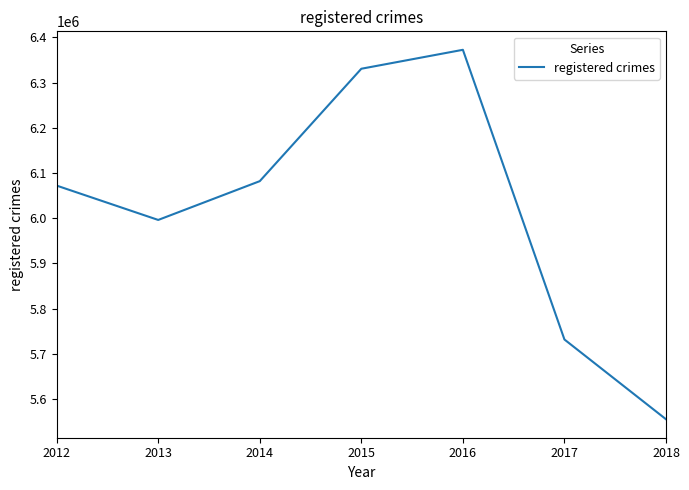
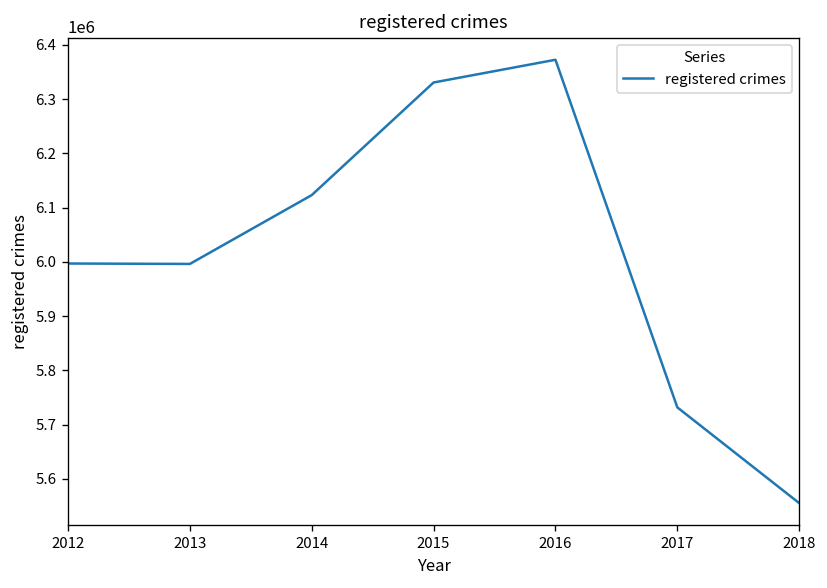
  {
-   "2012": 6070000,
+   "2012": 6000000,
    "2013": 6000000,
-   "2014": 6080000,
+   "2014": 6120000,
    "2015": 6330000,
    "2016": 6370000,
    "2017": 5730000,
    "2018": 5560000
  }
